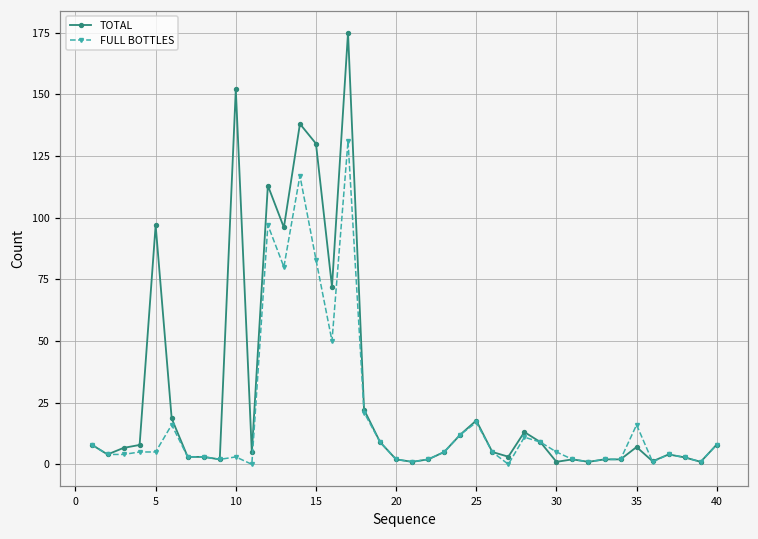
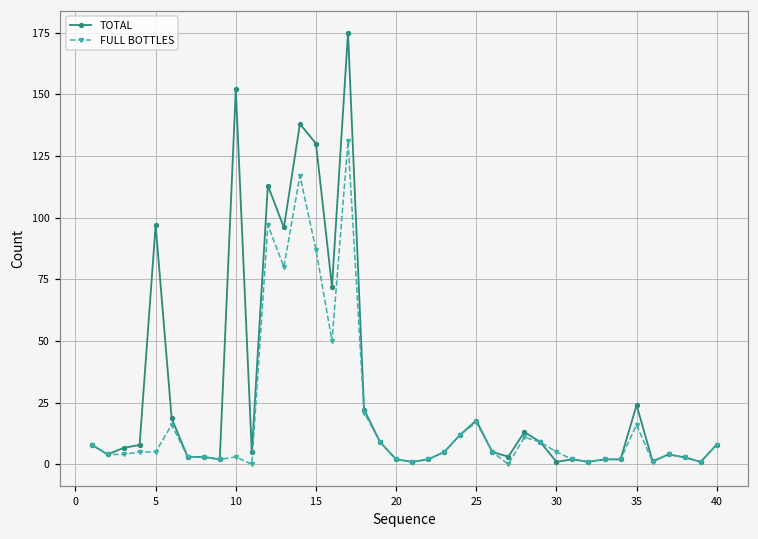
  {
    "TOTAL": {
      "5": 97,
      "10": 152,
      "15": 130,
      "30": 1,
-     "35": 7
+     "35": 24
    },
    "FULL BOTTLES": {
      "5": 5,
      "10": 3,
-     "15": 83,
+     "15": 87,
      "30": 5,
      "35": 16
    }
  }
